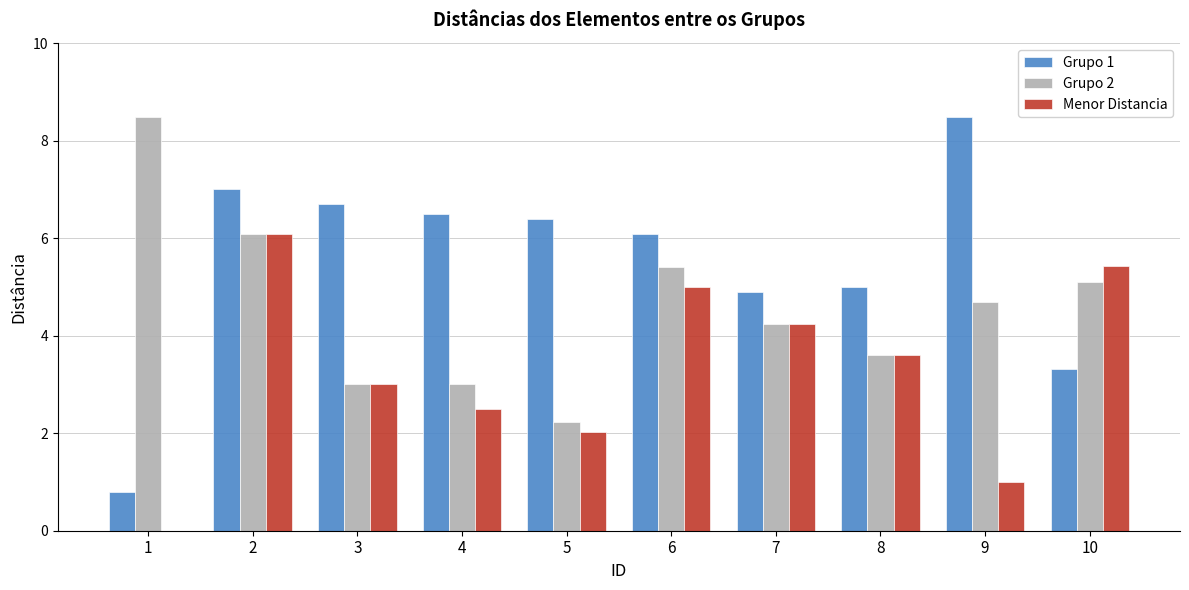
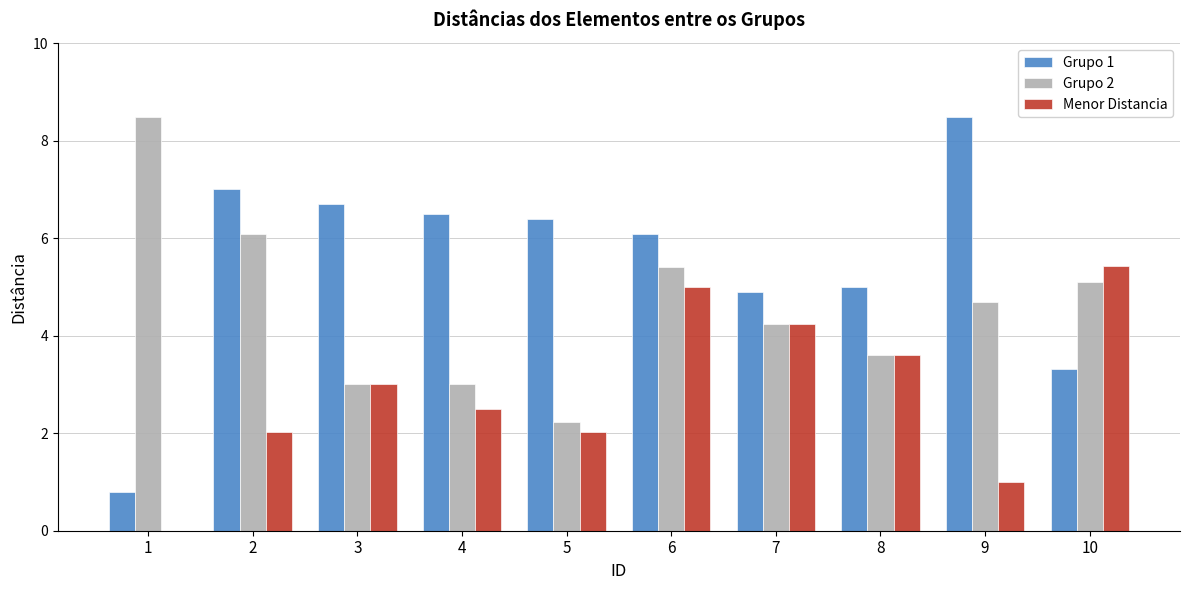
  {
    "Grupo 1": {
      "1": 0.8,
      "2": 7.0,
      "3": 6.7,
      "4": 6.5,
      "5": 6.4,
      "6": 6.1,
      "7": 4.9,
      "8": 5.0,
      "9": 8.5,
      "10": 3.3
    },
    "Grupo 2": {
      "1": 8.5,
      "2": 6.1,
      "3": 3.0,
      "4": 3.0,
      "5": 2.2,
      "6": 5.4,
      "7": 4.2,
      "8": 3.6,
      "9": 4.7,
      "10": 5.1
    },
    "Menor Distancia": {
      "1": 0.0,
-     "2": 6.1,
+     "2": 2.0,
      "3": 3.0,
      "4": 2.5,
      "5": 2.0,
      "6": 5.0,
      "7": 4.2,
      "8": 3.6,
      "9": 1.0,
      "10": 5.4
    }
  }
